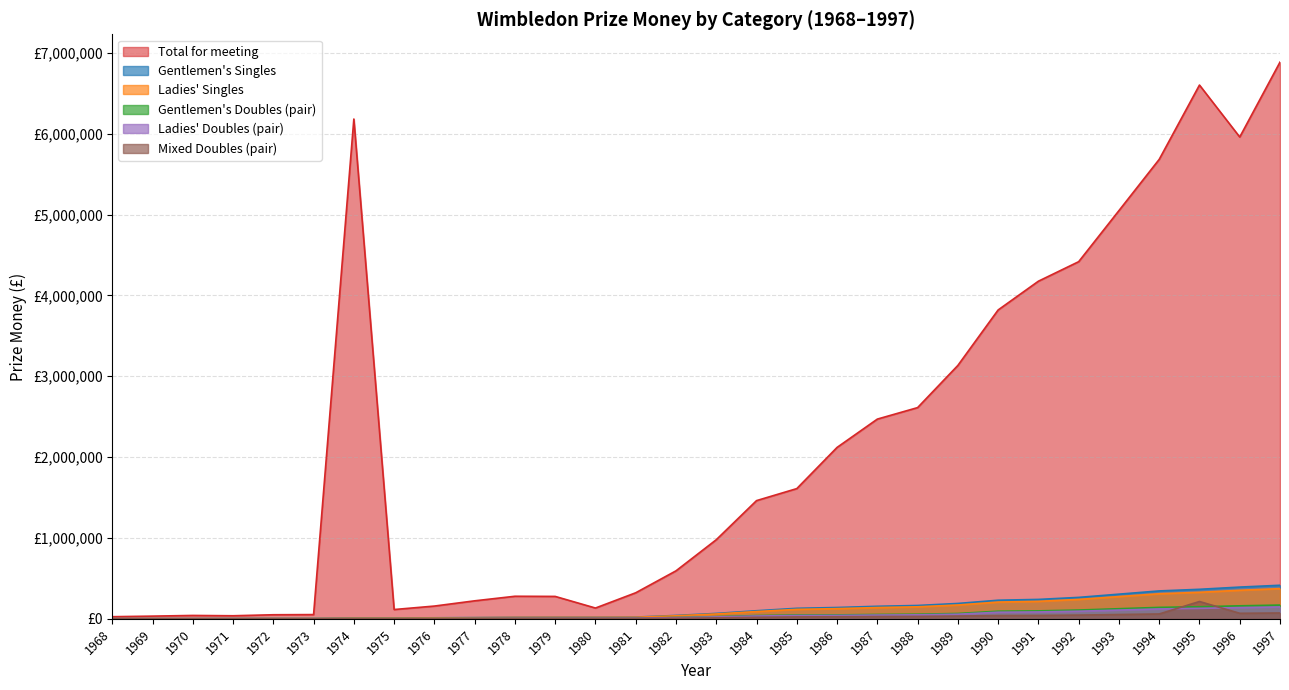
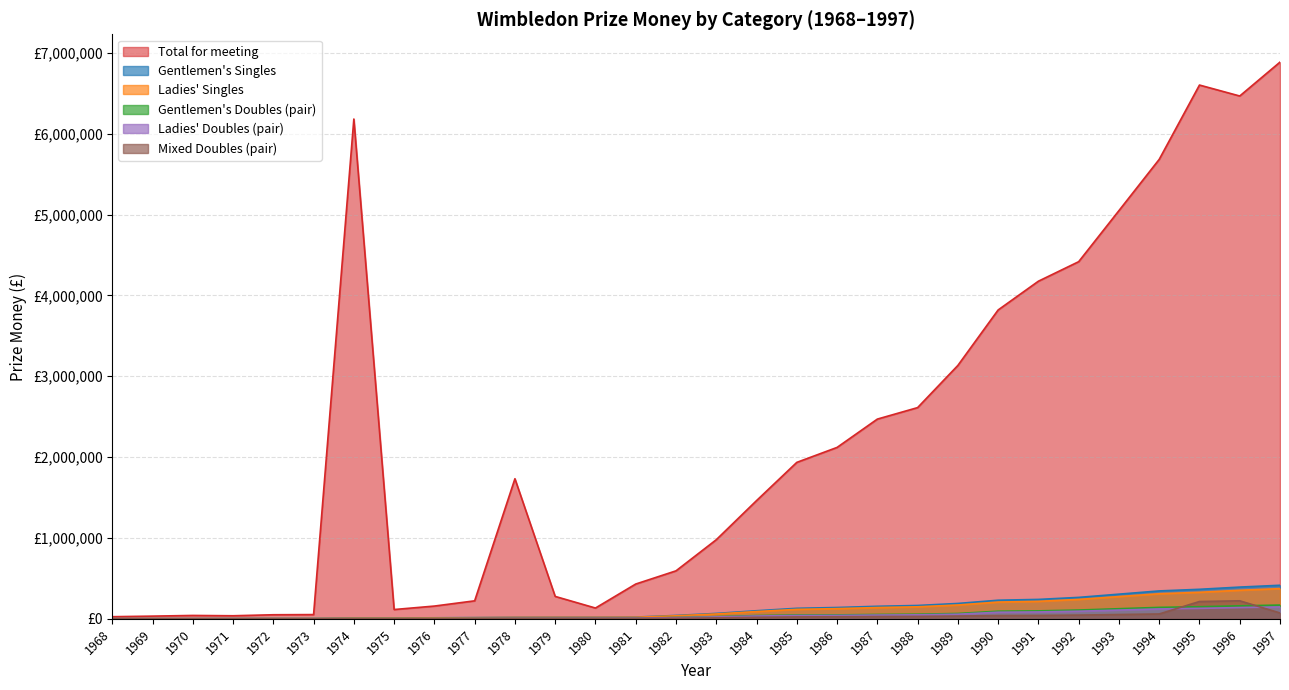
  {
    "Total for meeting": {
      "1970": "£0",
      "1971": "£0",
      "1972": "£100,000",
      "1973": "£100,000",
      "1974": "£6,200,000",
      "1975": "£100,000",
      "1976": "£200,000",
      "1977": "£200,000",
-     "1978": "£300,000",
+     "1978": "£1,700,000",
      "1979": "£300,000",
      "1980": "£100,000",
-     "1981": "£300,000",
+     "1981": "£400,000",
      "1982": "£600,000",
      "1983": "£1,000,000",
      "1984": "£1,500,000",
-     "1985": "£1,600,000",
+     "1985": "£1,900,000",
      "1986": "£2,100,000",
      "1987": "£2,500,000",
      "1988": "£2,600,000",
      "1989": "£3,100,000",
      "1990": "£3,800,000",
      "1991": "£4,200,000",
      "1992": "£4,400,000",
      "1993": "£5,000,000",
      "1994": "£5,700,000",
      "1995": "£6,600,000",
-     "1996": "£6,000,000",
+     "1996": "£6,500,000",
      "1997": "£6,900,000"
    },
    "Gentlemen's Singles": {
      "1994": "£300,000",
      "1995": "£400,000",
      "1996": "£400,000",
      "1997": "£400,000"
    },
    "Ladies' Singles": {
      "1994": "£300,000",
      "1995": "£300,000",
      "1996": "£400,000",
      "1997": "£400,000"
    },
    "Mixed Doubles (pair)": {
      "1990": "£0",
      "1991": "£0",
      "1992": "£0",
      "1993": "£100,000",
      "1994": "£100,000",
      "1995": "£200,000",
-     "1996": "£100,000",
+     "1996": "£200,000",
      "1997": "£100,000"
    }
  }
